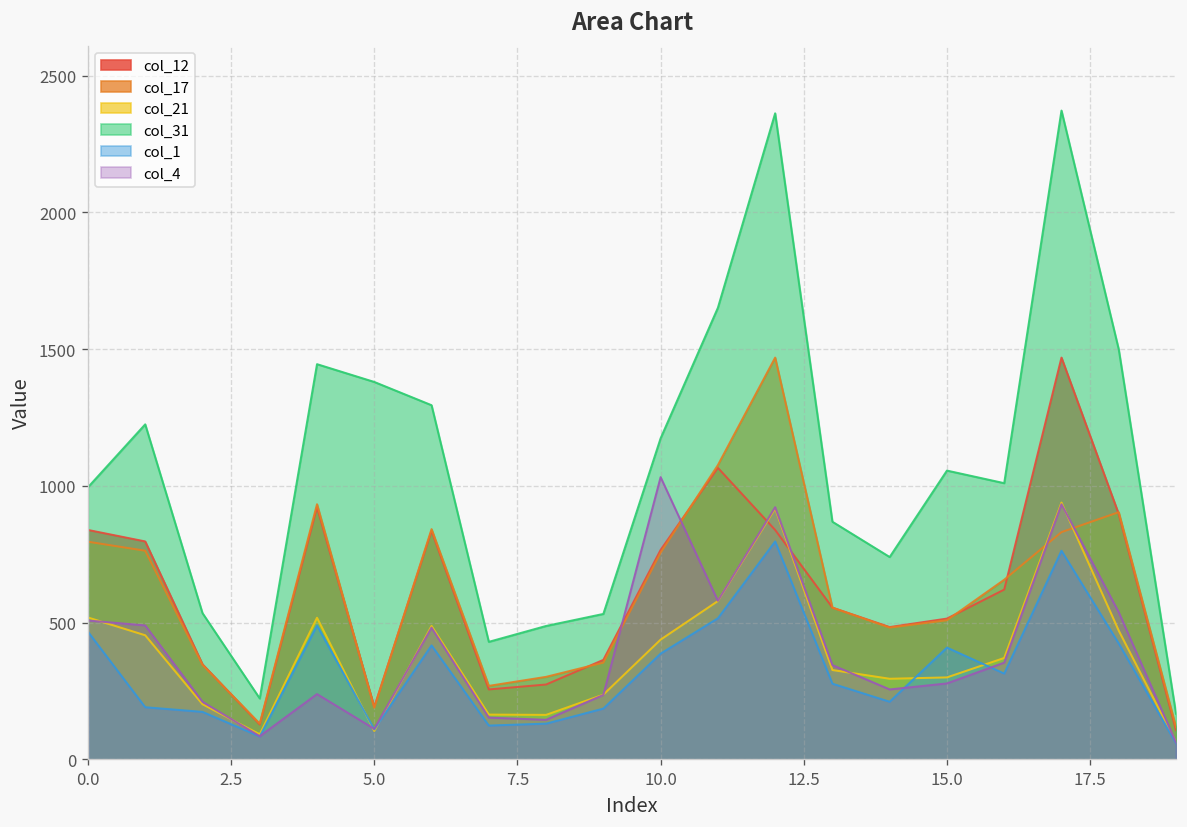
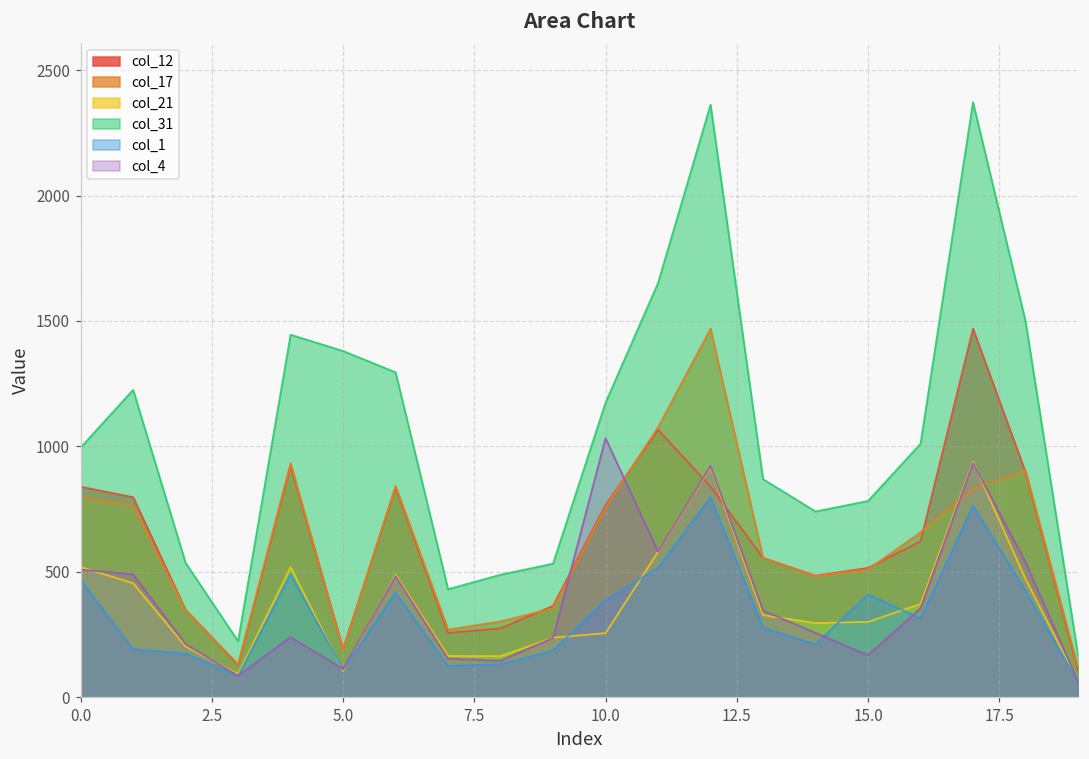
  {
    "col_21": {
-     "10.0": 440,
+     "10.0": 260,
      "15.0": 300
    },
    "col_31": {
      "0.0": 1000,
      "5.0": 1380,
      "10.0": 1170,
-     "15.0": 1060
+     "15.0": 780
    },
    "col_1": {
      "0.0": 470,
      "10.0": 390,
      "15.0": 410
    },
    "col_4": {
      "10.0": 1030,
-     "15.0": 280
+     "15.0": 170
    }
  }
